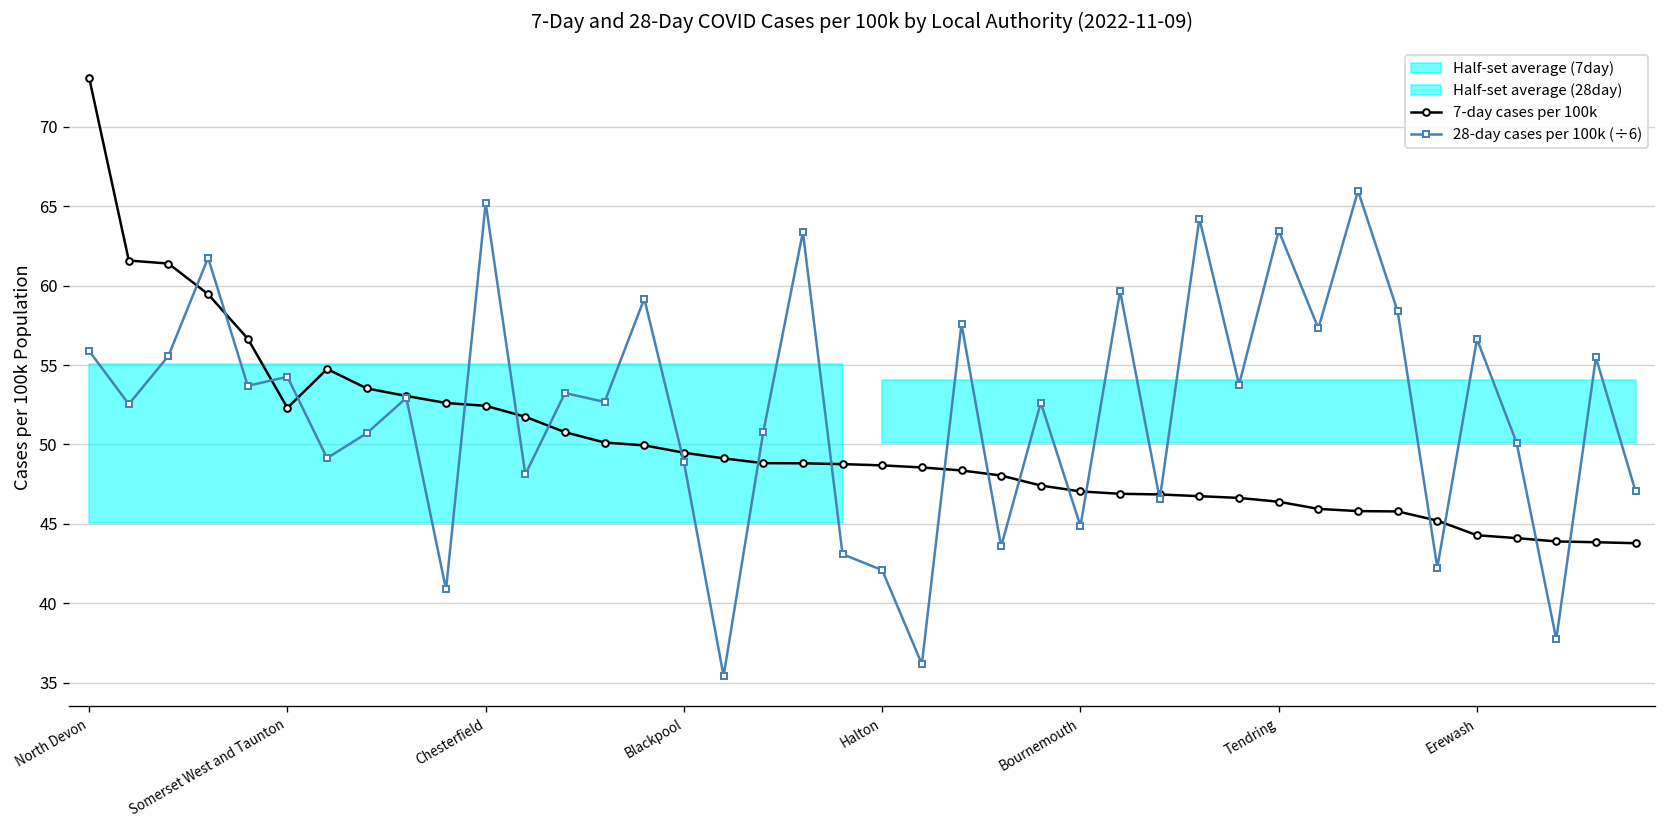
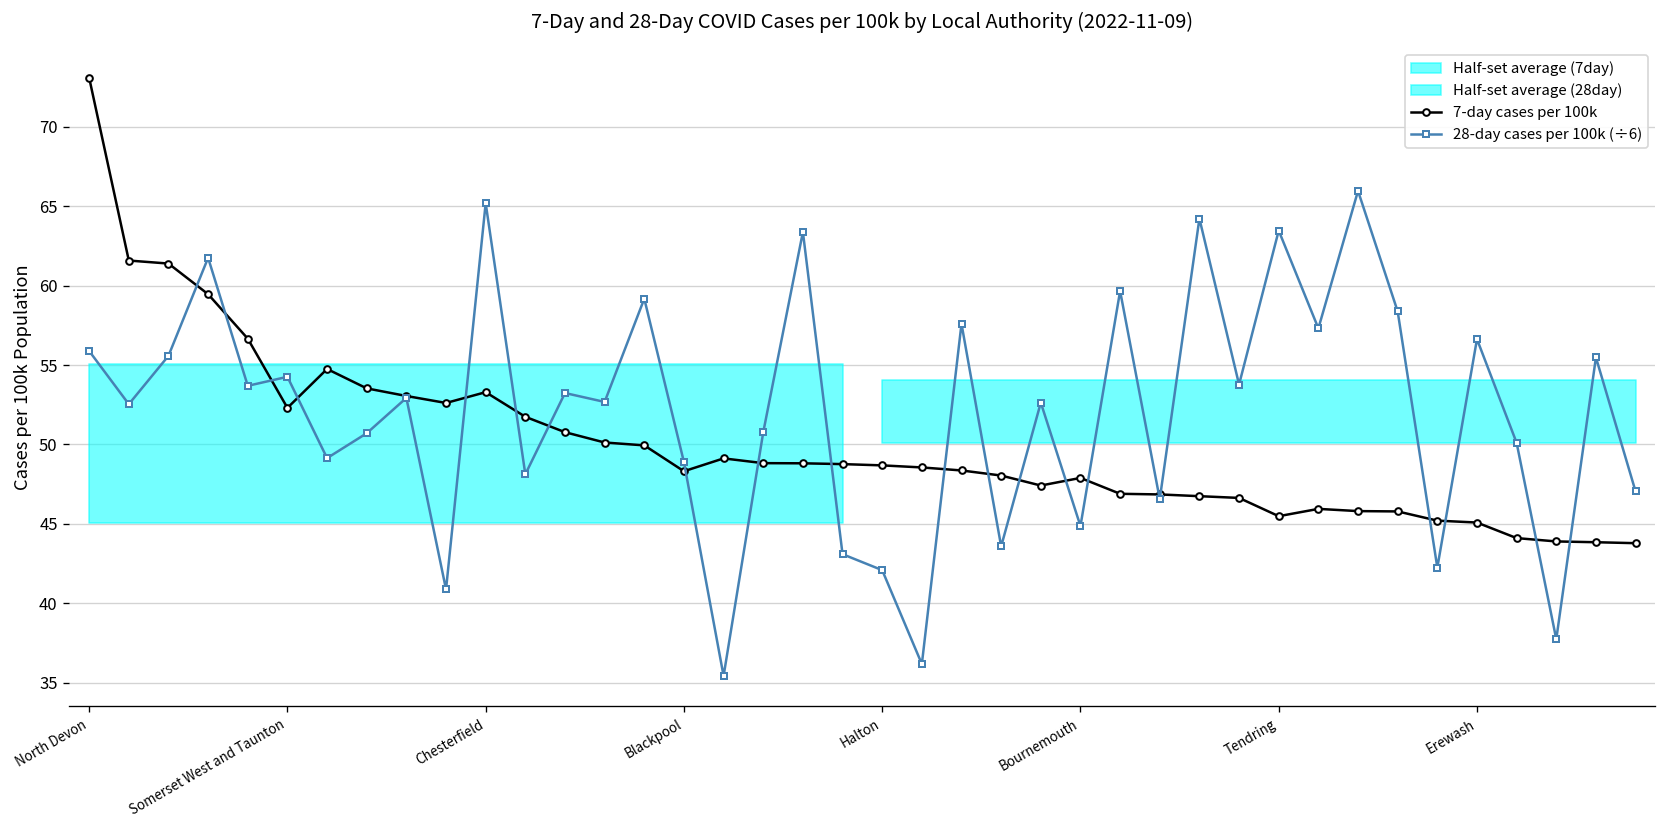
  {
    "7-day cases per 100k": {
      "North Devon": 73.1,
      "Somerset West and Taunton": 52.3,
-     "Chesterfield": 52.4,
-     "Blackpool": 49.5,
+     "Chesterfield": 53.3,
+     "Blackpool": 48.3,
      "Halton": 48.7,
-     "Bournemouth": 47.0,
-     "Tendring": 46.4,
-     "Erewash": 44.3
+     "Bournemouth": 47.9,
+     "Tendring": 45.5,
+     "Erewash": 45.1
    },
    "28-day cases per 100k (÷6)": {
      "North Devon": 55.9,
      "Somerset West and Taunton": 54.3,
      "Chesterfield": 65.2,
      "Blackpool": 48.9,
      "Halton": 42.1,
      "Bournemouth": 44.9,
      "Tendring": 63.5,
      "Erewash": 56.6
    }
  }
